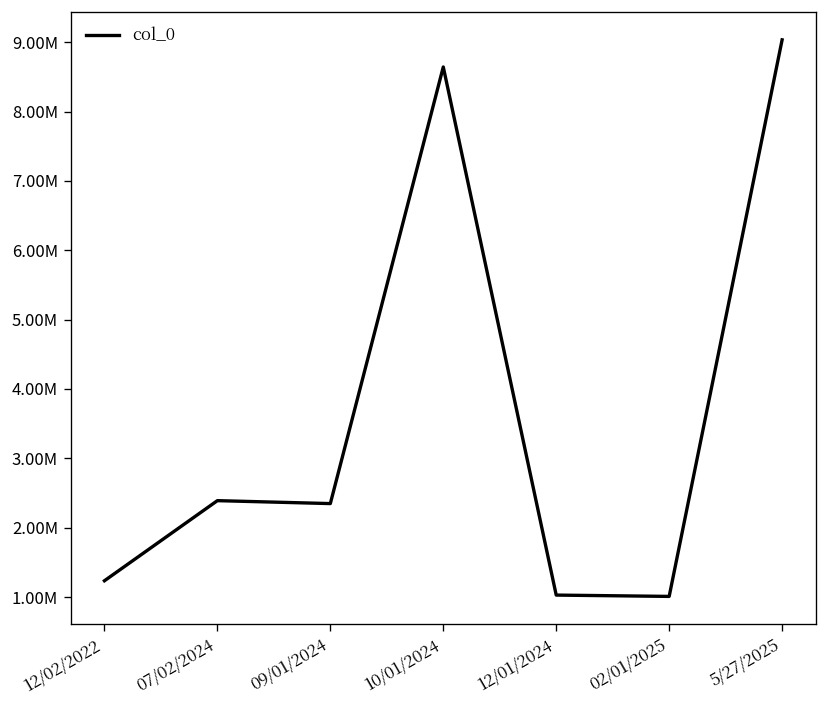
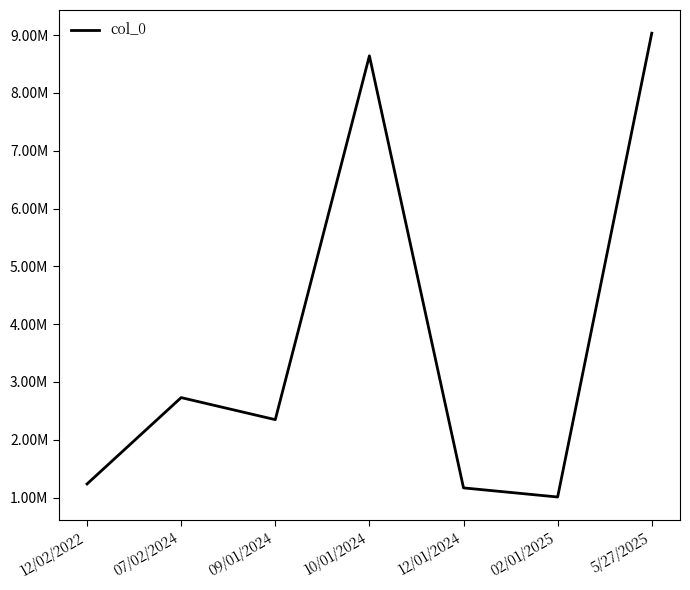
  {
    "12/02/2022": 1200000,
-   "07/02/2024": 2400000,
+   "07/02/2024": 2700000,
    "09/01/2024": 2300000,
    "10/01/2024": 8600000,
-   "12/01/2024": 1000000,
+   "12/01/2024": 1200000,
    "02/01/2025": 1000000,
    "5/27/2025": 9000000
  }
